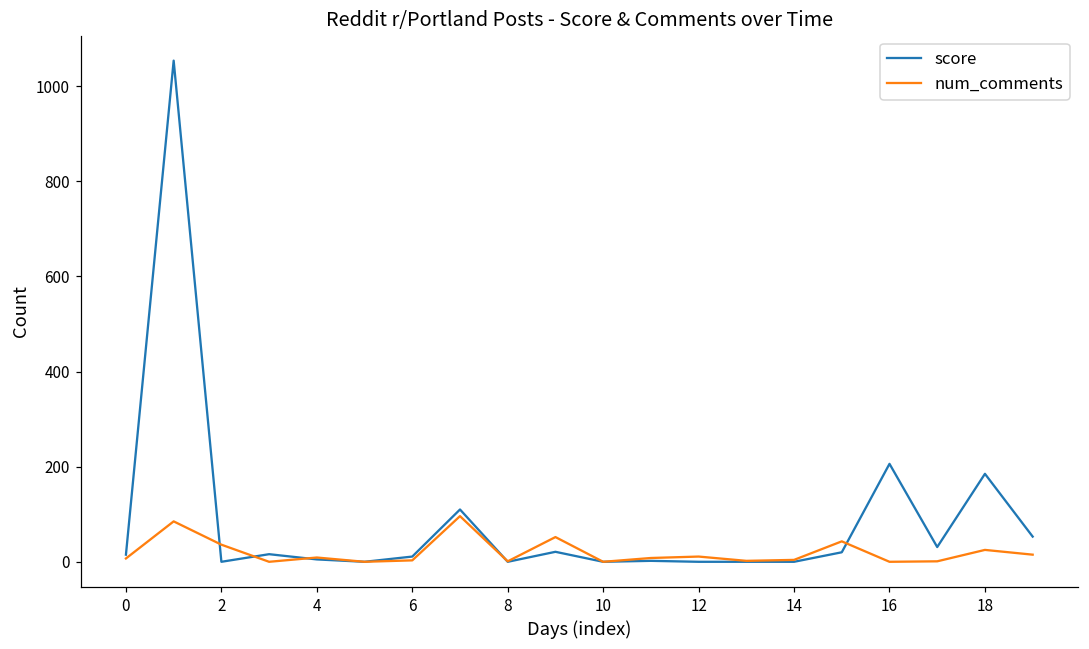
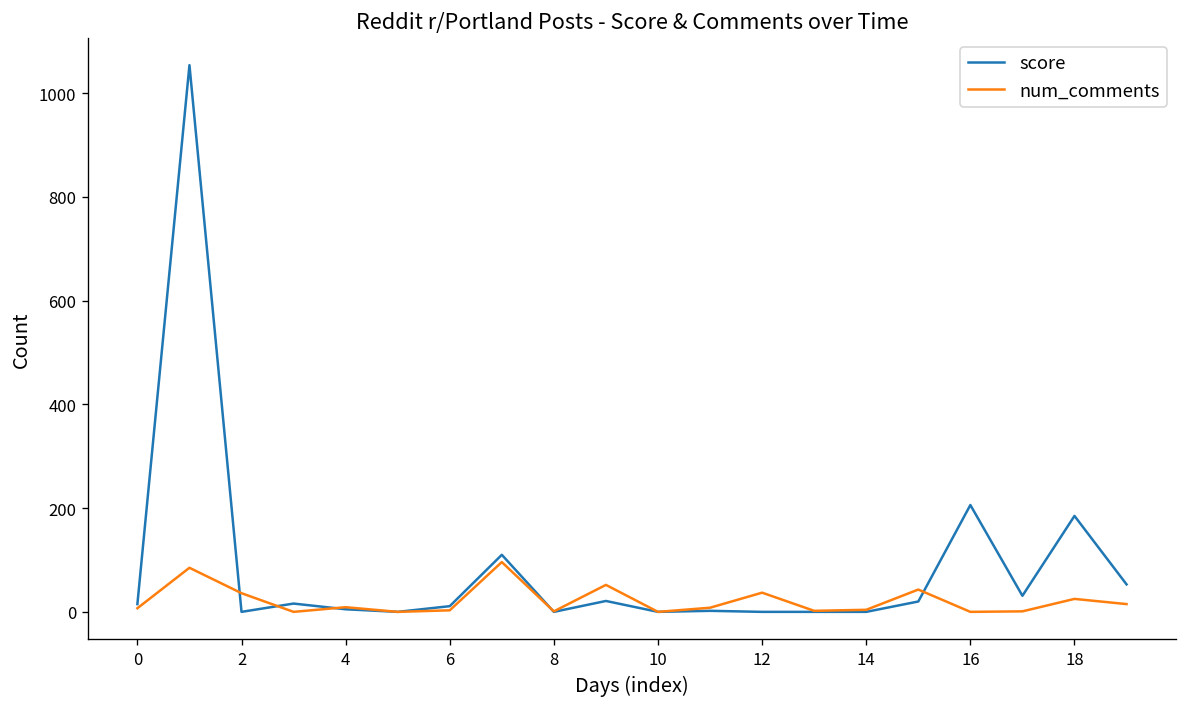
  {
    "score": {
      "0": 20,
      "2": 0,
      "6": 10,
      "12": 0,
      "16": 210,
      "18": 190
    },
    "num_comments": {
      "0": 10,
      "2": 40,
      "6": 0,
-     "12": 10,
+     "12": 40,
      "16": 0,
      "18": 30
    }
  }
